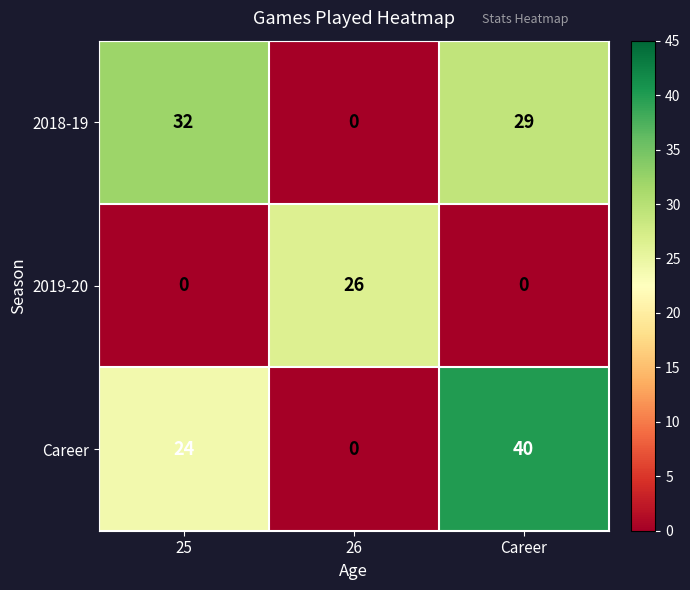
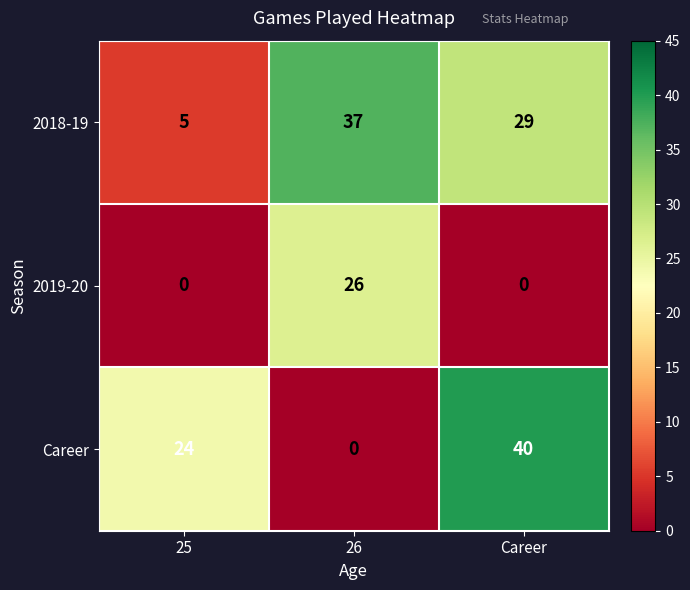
  {
    "2018-19": {
-     "25": 32,
-     "26": 0,
+     "25": 5,
+     "26": 37,
      "Career": 29
    },
    "2019-20": {
      "25": 0,
      "26": 26,
      "Career": 0
    },
    "Career": {
      "25": 24,
      "26": 0,
      "Career": 40
    }
  }
